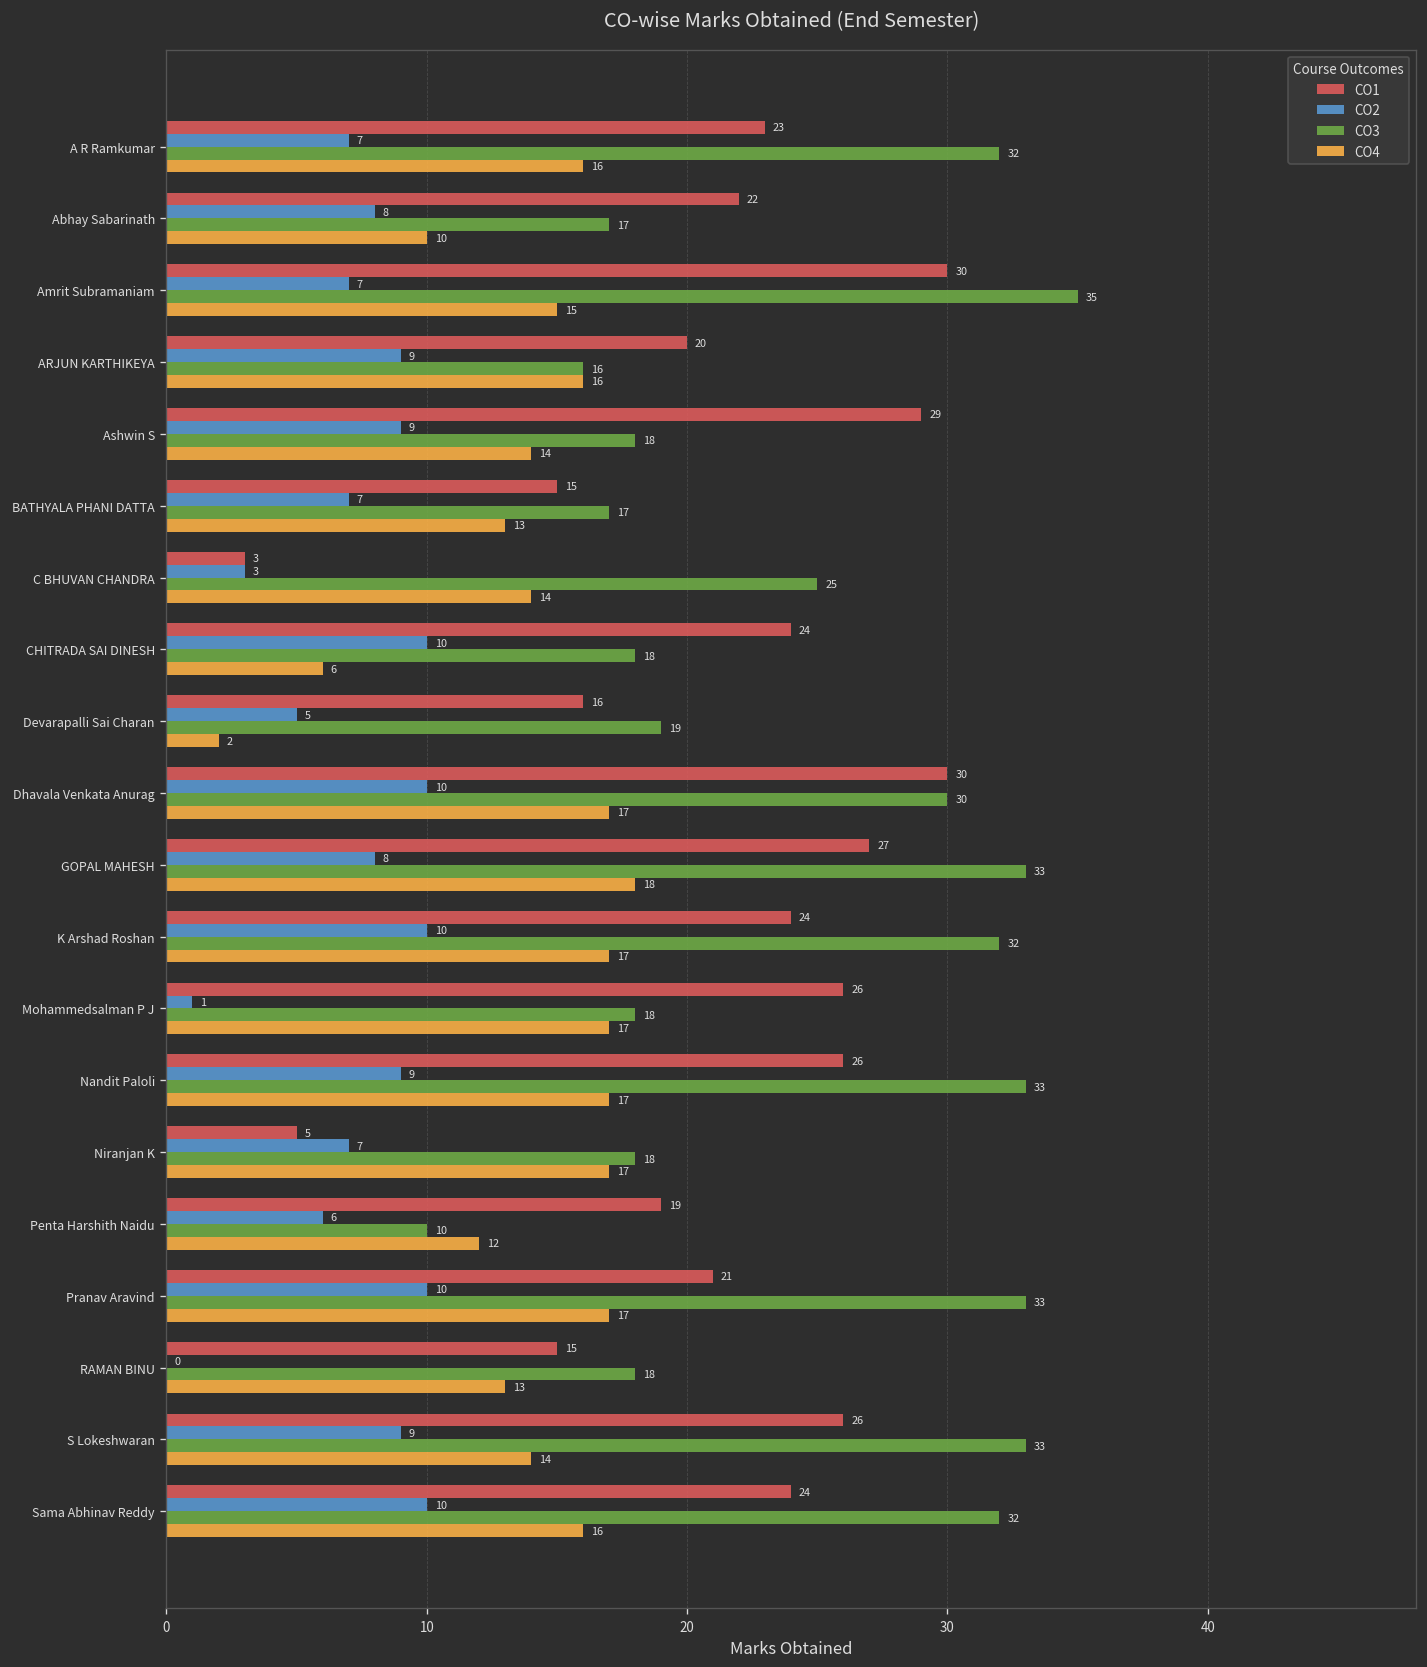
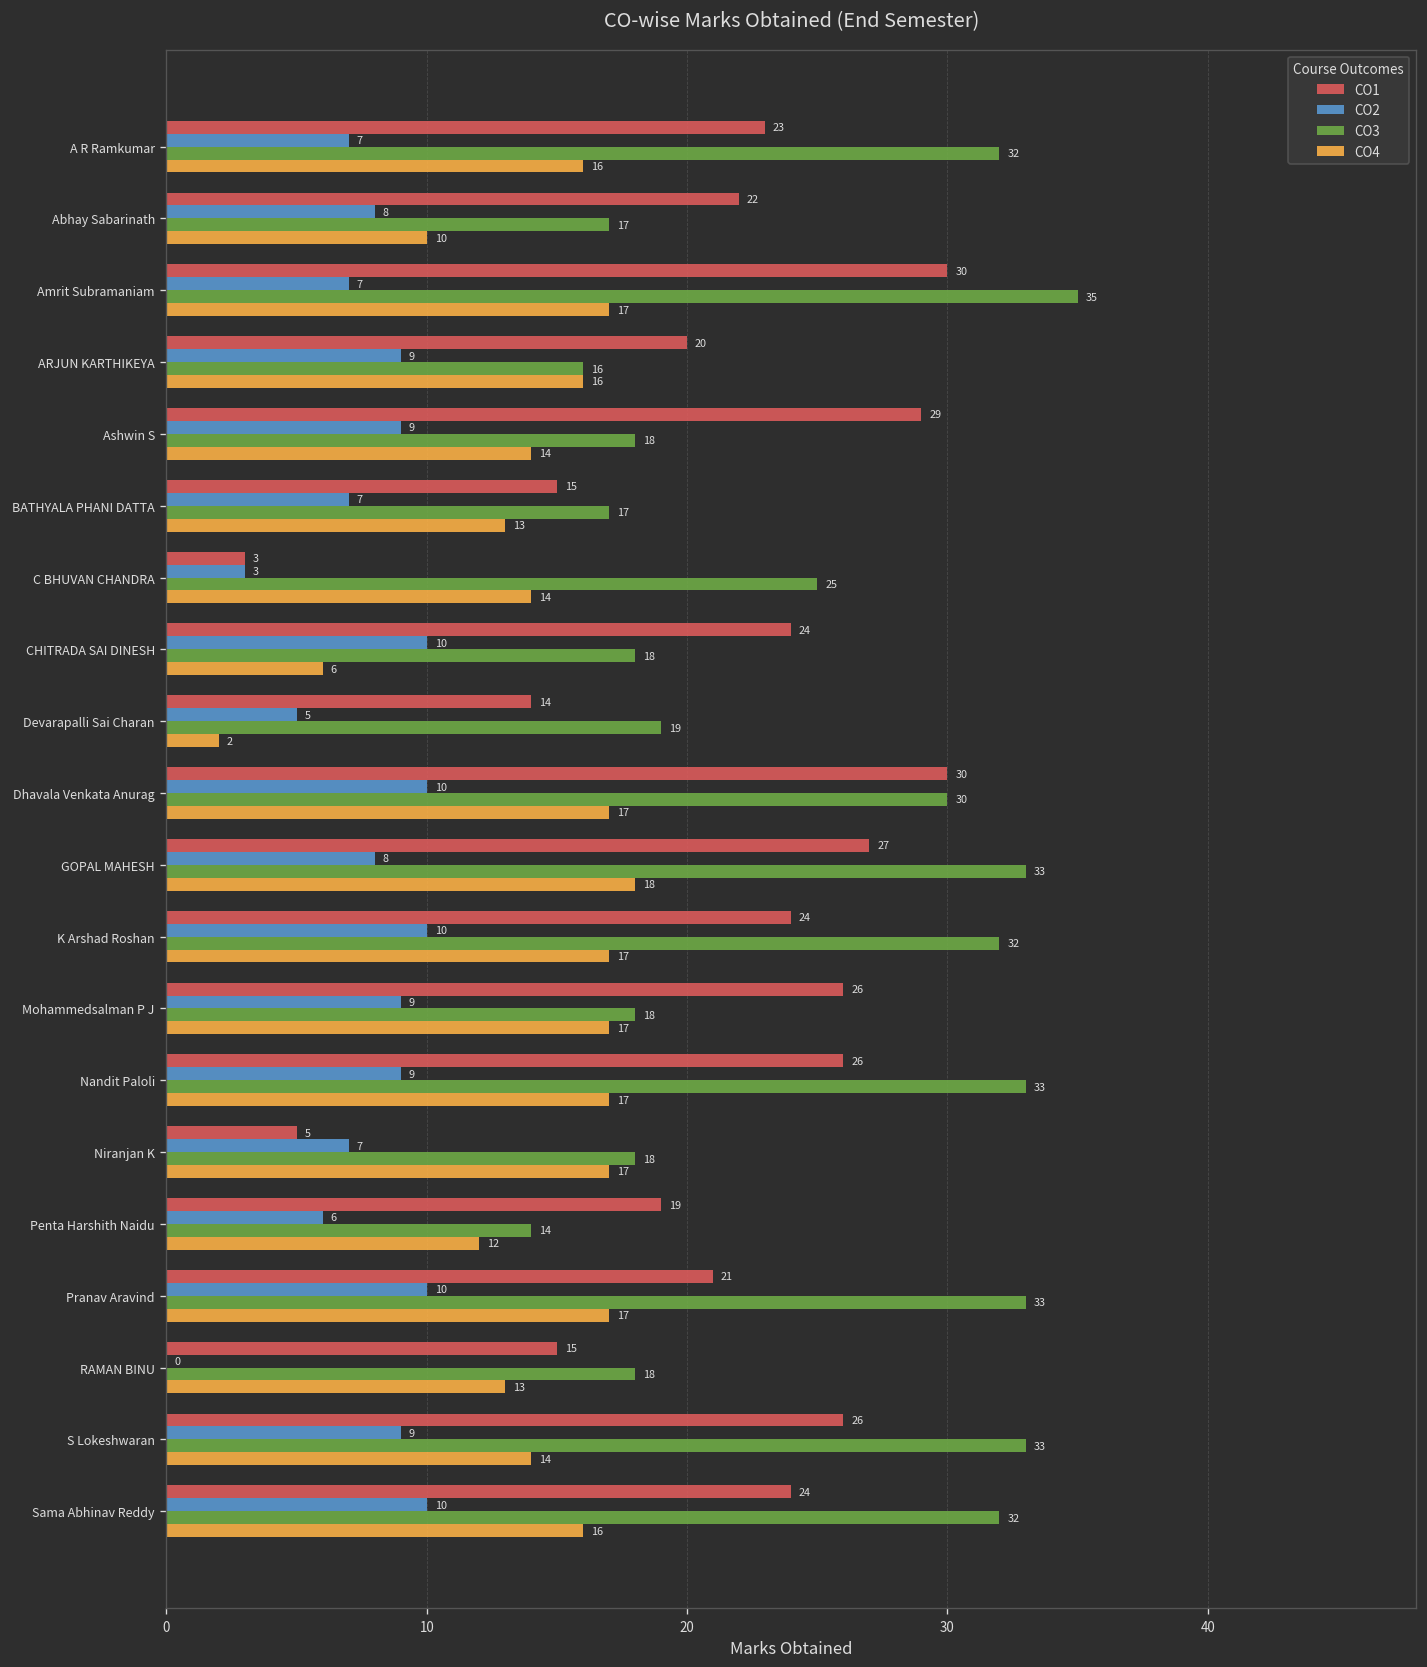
  {
    "CO1": {
      "A R Ramkumar": 23,
      "Abhay Sabarinath": 22,
      "Amrit Subramaniam": 30,
      "ARJUN KARTHIKEYA": 20,
      "Ashwin S": 29,
      "BATHYALA PHANI DATTA": 15,
      "C BHUVAN CHANDRA": 3,
      "CHITRADA SAI DINESH": 24,
-     "Devarapalli Sai Charan": 16,
+     "Devarapalli Sai Charan": 14,
      "Dhavala Venkata Anurag": 30,
      "GOPAL MAHESH": 27,
      "K Arshad Roshan": 24,
      "Mohammedsalman P J": 26,
      "Nandit Paloli": 26,
      "Niranjan K": 5,
      "Penta Harshith Naidu": 19,
      "Pranav Aravind": 21,
      "RAMAN BINU": 15,
      "S Lokeshwaran": 26,
      "Sama Abhinav Reddy": 24
    },
    "CO2": {
      "A R Ramkumar": 7,
      "Abhay Sabarinath": 8,
      "Amrit Subramaniam": 7,
      "ARJUN KARTHIKEYA": 9,
      "Ashwin S": 9,
      "BATHYALA PHANI DATTA": 7,
      "C BHUVAN CHANDRA": 3,
      "CHITRADA SAI DINESH": 10,
      "Devarapalli Sai Charan": 5,
      "Dhavala Venkata Anurag": 10,
      "GOPAL MAHESH": 8,
      "K Arshad Roshan": 10,
-     "Mohammedsalman P J": 1,
+     "Mohammedsalman P J": 9,
      "Nandit Paloli": 9,
      "Niranjan K": 7,
      "Penta Harshith Naidu": 6,
      "Pranav Aravind": 10,
      "RAMAN BINU": 0,
      "S Lokeshwaran": 9,
      "Sama Abhinav Reddy": 10
    },
    "CO3": {
      "A R Ramkumar": 32,
      "Abhay Sabarinath": 17,
      "Amrit Subramaniam": 35,
      "ARJUN KARTHIKEYA": 16,
      "Ashwin S": 18,
      "BATHYALA PHANI DATTA": 17,
      "C BHUVAN CHANDRA": 25,
      "CHITRADA SAI DINESH": 18,
      "Devarapalli Sai Charan": 19,
      "Dhavala Venkata Anurag": 30,
      "GOPAL MAHESH": 33,
      "K Arshad Roshan": 32,
      "Mohammedsalman P J": 18,
      "Nandit Paloli": 33,
      "Niranjan K": 18,
-     "Penta Harshith Naidu": 10,
+     "Penta Harshith Naidu": 14,
      "Pranav Aravind": 33,
      "RAMAN BINU": 18,
      "S Lokeshwaran": 33,
      "Sama Abhinav Reddy": 32
    },
    "CO4": {
      "A R Ramkumar": 16,
      "Abhay Sabarinath": 10,
-     "Amrit Subramaniam": 15,
+     "Amrit Subramaniam": 17,
      "ARJUN KARTHIKEYA": 16,
      "Ashwin S": 14,
      "BATHYALA PHANI DATTA": 13,
      "C BHUVAN CHANDRA": 14,
      "CHITRADA SAI DINESH": 6,
      "Devarapalli Sai Charan": 2,
      "Dhavala Venkata Anurag": 17,
      "GOPAL MAHESH": 18,
      "K Arshad Roshan": 17,
      "Mohammedsalman P J": 17,
      "Nandit Paloli": 17,
      "Niranjan K": 17,
      "Penta Harshith Naidu": 12,
      "Pranav Aravind": 17,
      "RAMAN BINU": 13,
      "S Lokeshwaran": 14,
      "Sama Abhinav Reddy": 16
    }
  }
